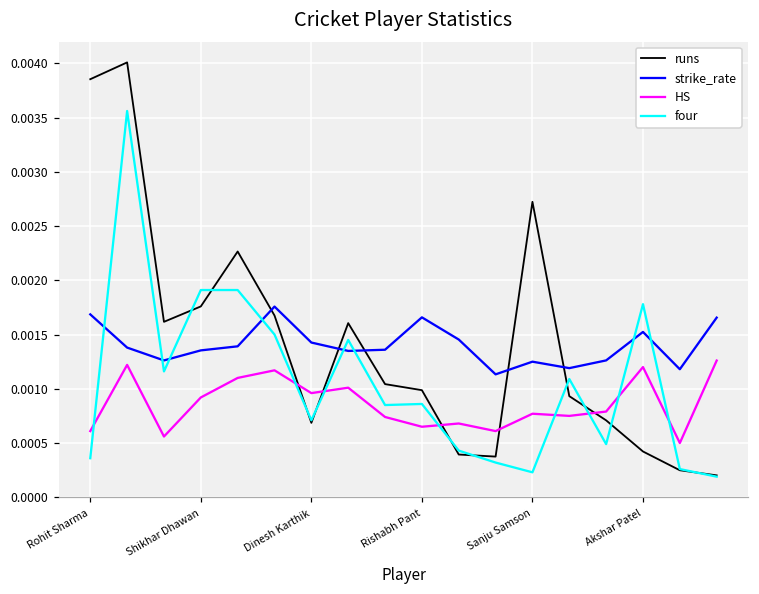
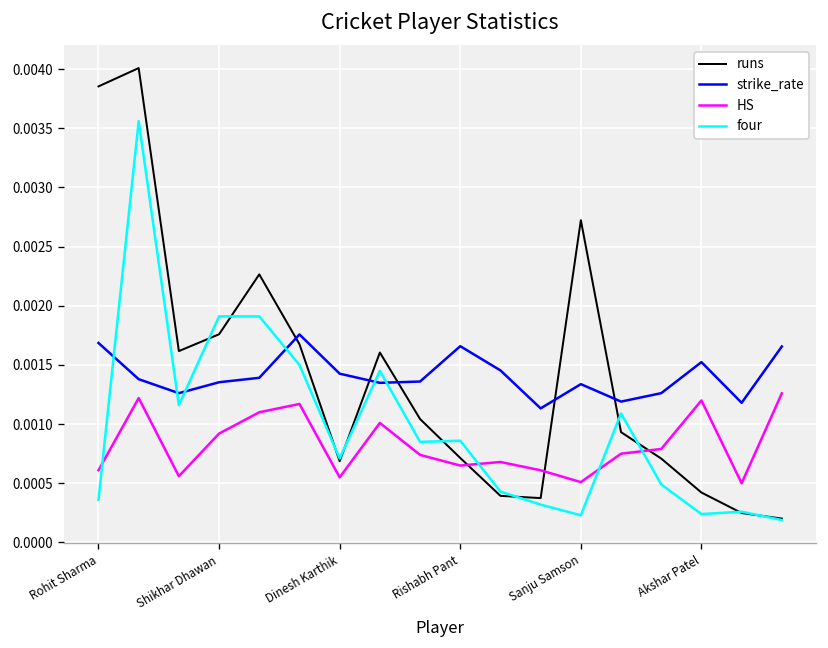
  {
    "runs": {
      "Rohit Sharma": 0.0039,
      "Shikhar Dhawan": 0.0018,
-     "Rishabh Pant": 0.0010,
+     "Rishabh Pant": 0.0007,
      "Sanju Samson": 0.0027,
      "Akshar Patel": 0.0004
    },
    "strike_rate": {
      "Rohit Sharma": 0.0017,
      "Shikhar Dhawan": 0.0014,
      "Dinesh Karthik": 0.0014,
      "Rishabh Pant": 0.0017,
-     "Sanju Samson": 0.0012,
+     "Sanju Samson": 0.0013,
      "Akshar Patel": 0.0015
    },
    "HS": {
      "Rohit Sharma": 0.0006,
      "Shikhar Dhawan": 0.0009,
-     "Dinesh Karthik": 0.0010,
+     "Dinesh Karthik": 0.0006,
      "Rishabh Pant": 0.0007,
-     "Sanju Samson": 0.0008,
+     "Sanju Samson": 0.0005,
      "Akshar Patel": 0.0012
    },
    "four": {
      "Rohit Sharma": 0.0004,
      "Shikhar Dhawan": 0.0019,
      "Rishabh Pant": 0.0009,
      "Sanju Samson": 0.0002,
-     "Akshar Patel": 0.0018
+     "Akshar Patel": 0.0002
    }
  }
